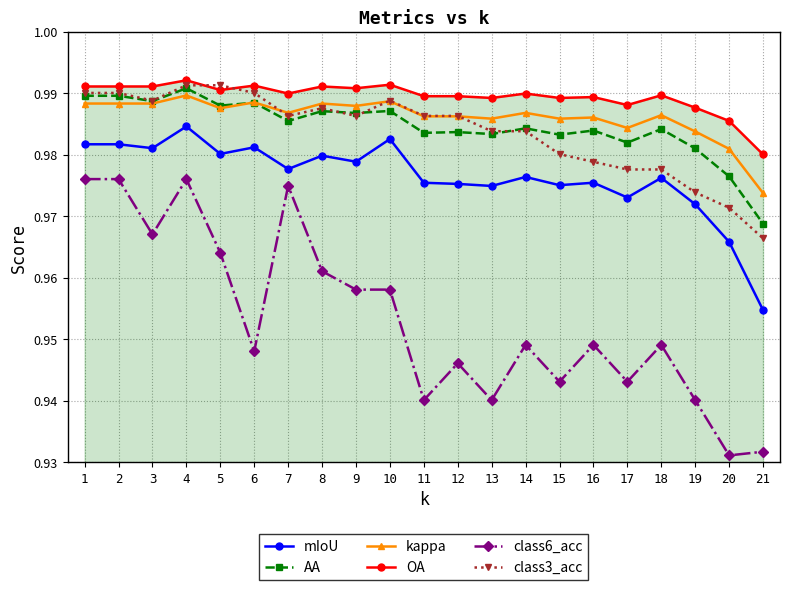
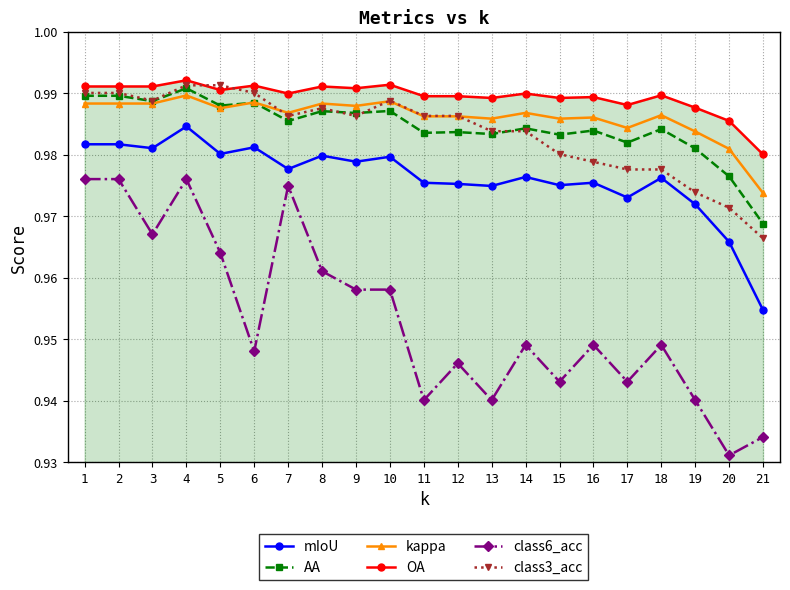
  {
    "mIoU": {
      "1": 0.982,
      "2": 0.982,
      "3": 0.981,
      "4": 0.985,
      "5": 0.980,
      "6": 0.981,
      "7": 0.978,
      "8": 0.980,
      "9": 0.979,
-     "10": 0.983,
+     "10": 0.980,
      "11": 0.975,
      "12": 0.975,
      "13": 0.975,
      "14": 0.976,
      "15": 0.975,
      "16": 0.975,
      "17": 0.973,
      "18": 0.976,
      "19": 0.972,
      "20": 0.966,
      "21": 0.955
    },
    "AA": {
      "1": 0.990,
      "2": 0.990,
      "4": 0.991,
      "5": 0.988,
      "7": 0.985,
      "8": 0.987,
      "9": 0.987,
      "10": 0.987,
      "11": 0.984,
      "12": 0.984,
      "13": 0.983,
      "14": 0.984,
      "15": 0.983,
      "16": 0.984,
      "17": 0.982,
      "18": 0.984,
      "19": 0.981,
      "20": 0.976,
      "21": 0.969
    },
    "kappa": {
      "1": 0.988,
      "2": 0.988,
      "4": 0.990,
      "5": 0.988,
      "7": 0.987,
      "8": 0.988,
      "9": 0.988,
      "13": 0.986,
      "14": 0.987,
      "15": 0.986,
      "16": 0.986,
      "17": 0.984,
      "18": 0.986,
      "19": 0.984,
      "20": 0.981,
      "21": 0.974
    },
    "OA": {
      "1": 0.991,
      "2": 0.991,
      "3": 0.991,
      "4": 0.992,
      "5": 0.991,
      "6": 0.991,
      "7": 0.990,
      "8": 0.991,
      "9": 0.991,
      "10": 0.991,
      "11": 0.990,
      "12": 0.990,
      "13": 0.989,
      "14": 0.990,
      "15": 0.989,
      "16": 0.989,
      "17": 0.988,
      "18": 0.990,
      "19": 0.988,
      "20": 0.986,
      "21": 0.980
    },
    "class6_acc": {
      "1": 0.976,
      "2": 0.976,
      "3": 0.967,
      "4": 0.976,
      "5": 0.964,
      "6": 0.948,
      "7": 0.975,
      "8": 0.961,
      "9": 0.958,
      "10": 0.958,
      "11": 0.940,
      "12": 0.946,
      "13": 0.940,
      "14": 0.949,
      "15": 0.943,
      "16": 0.949,
      "17": 0.943,
      "18": 0.949,
      "19": 0.940,
      "20": 0.931,
-     "21": 0.932
+     "21": 0.934
    },
    "class3_acc": {
      "1": 0.990,
      "2": 0.990,
      "4": 0.991,
      "5": 0.991,
      "6": 0.990,
      "7": 0.986,
      "8": 0.988,
      "9": 0.986,
      "13": 0.984,
      "14": 0.984,
      "15": 0.980,
      "16": 0.979,
      "17": 0.978,
      "18": 0.978,
      "19": 0.974,
      "20": 0.971,
      "21": 0.966
    }
  }
